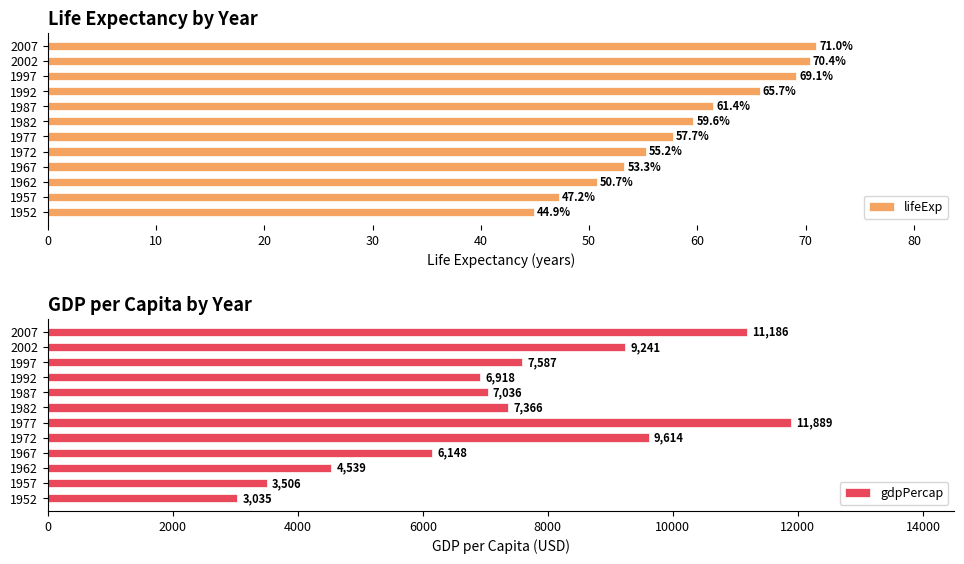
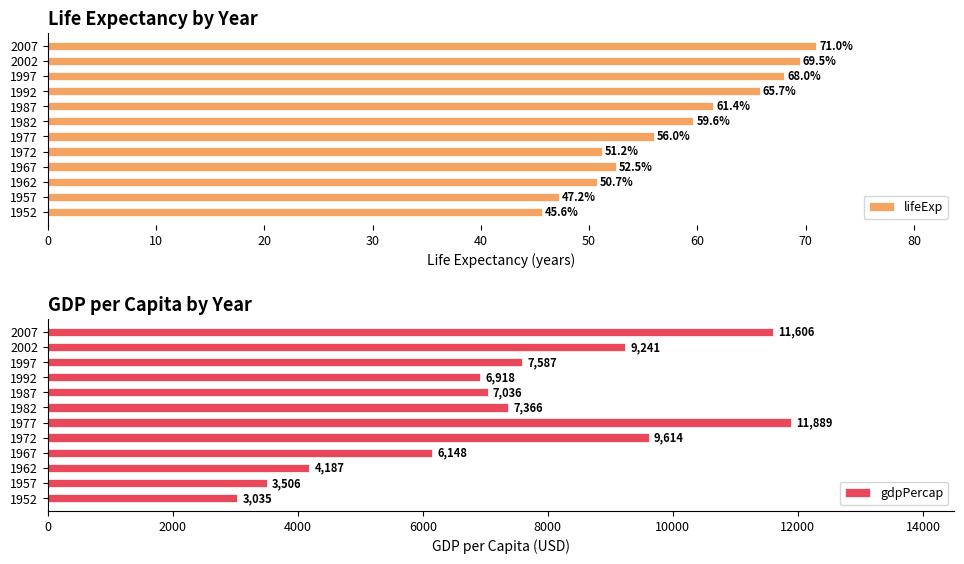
  {
    "Life Expectancy by Year": {
      "2007": "71.0%",
-     "2002": "70.4%",
-     "1997": "69.1%",
+     "2002": "69.5%",
+     "1997": "68.0%",
      "1992": "65.7%",
      "1987": "61.4%",
      "1982": "59.6%",
-     "1977": "57.7%",
-     "1972": "55.2%",
-     "1967": "53.3%",
+     "1977": "56.0%",
+     "1972": "51.2%",
+     "1967": "52.5%",
      "1962": "50.7%",
      "1957": "47.2%",
-     "1952": "44.9%"
+     "1952": "45.6%"
    },
    "GDP per Capita by Year": {
-     "2007": "11,186",
+     "2007": "11,606",
      "2002": "9,241",
      "1997": "7,587",
      "1992": "6,918",
      "1987": "7,036",
      "1982": "7,366",
      "1977": "11,889",
      "1972": "9,614",
      "1967": "6,148",
-     "1962": "4,539",
+     "1962": "4,187",
      "1957": "3,506",
      "1952": "3,035"
    }
  }
